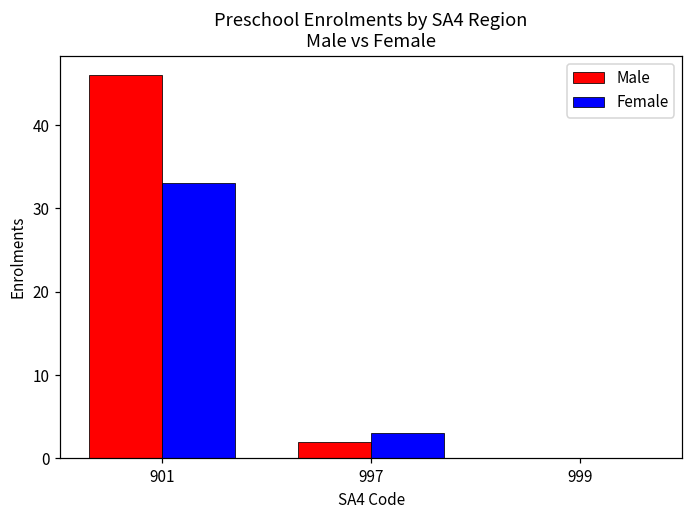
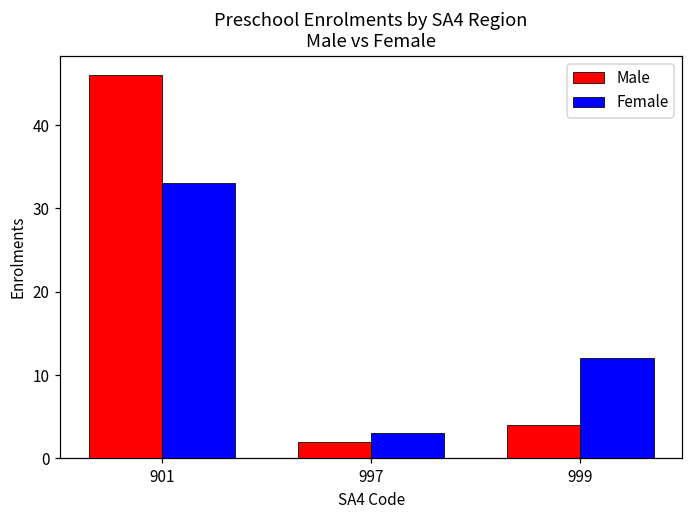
  {
    "Male": {
      "901": 46,
      "997": 2,
-     "999": 0
+     "999": 4
    },
    "Female": {
      "901": 33,
      "997": 3,
-     "999": 0
+     "999": 12
    }
  }
